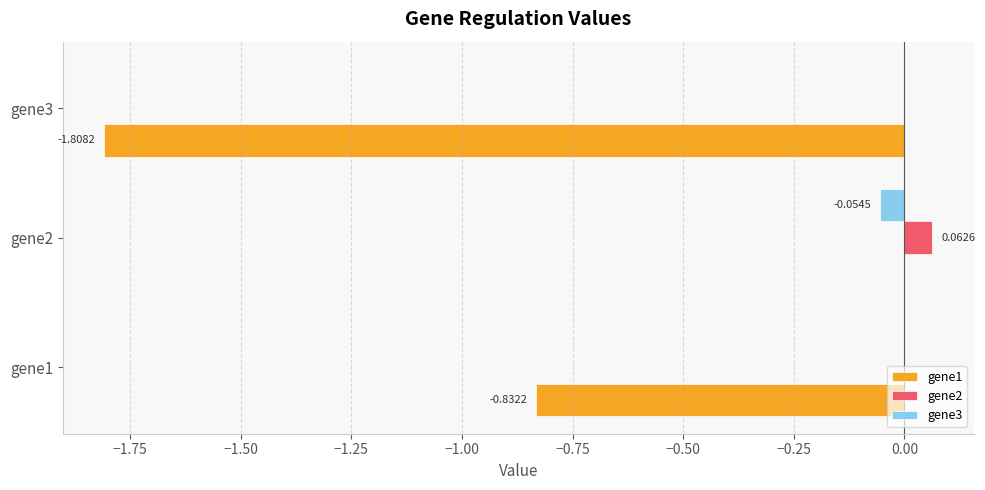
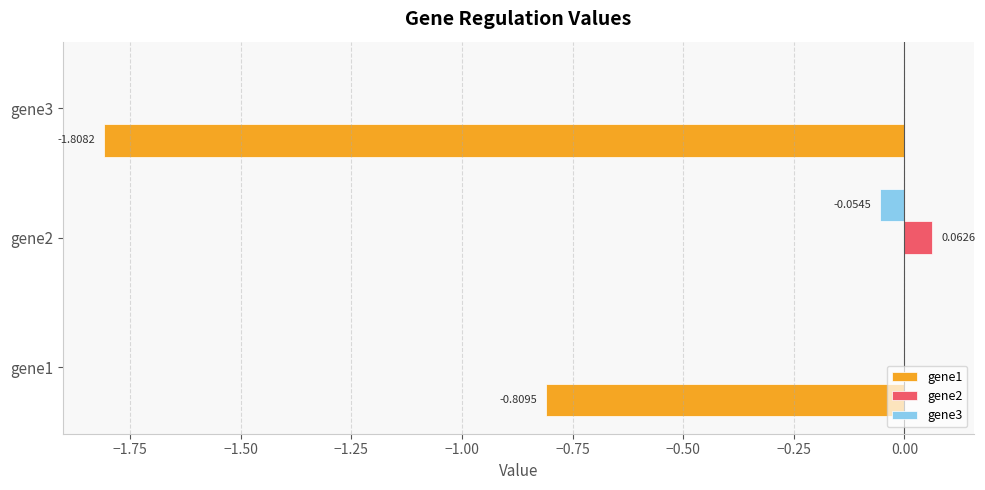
  {
    "gene1": {
      "gene3": -1.8082,
-     "gene1": -0.8322
+     "gene1": -0.8095
    },
    "gene2": {
      "gene2": 0.0626
    },
    "gene3": {
      "gene2": -0.0545
    }
  }
